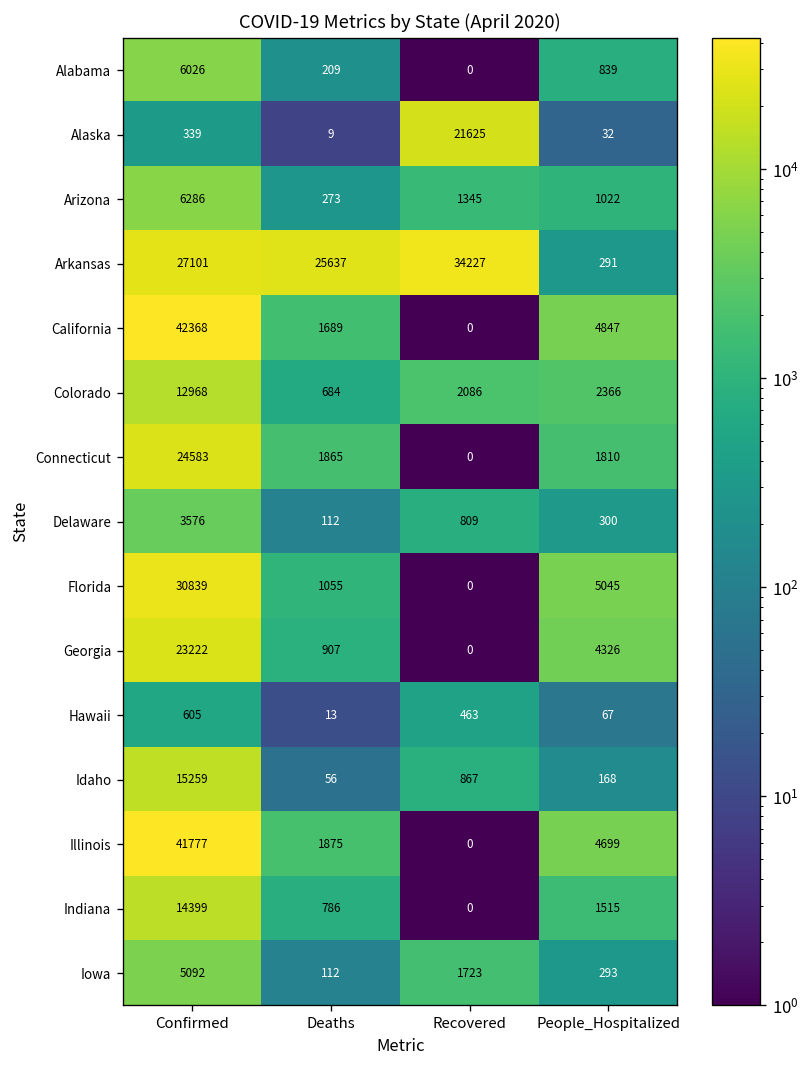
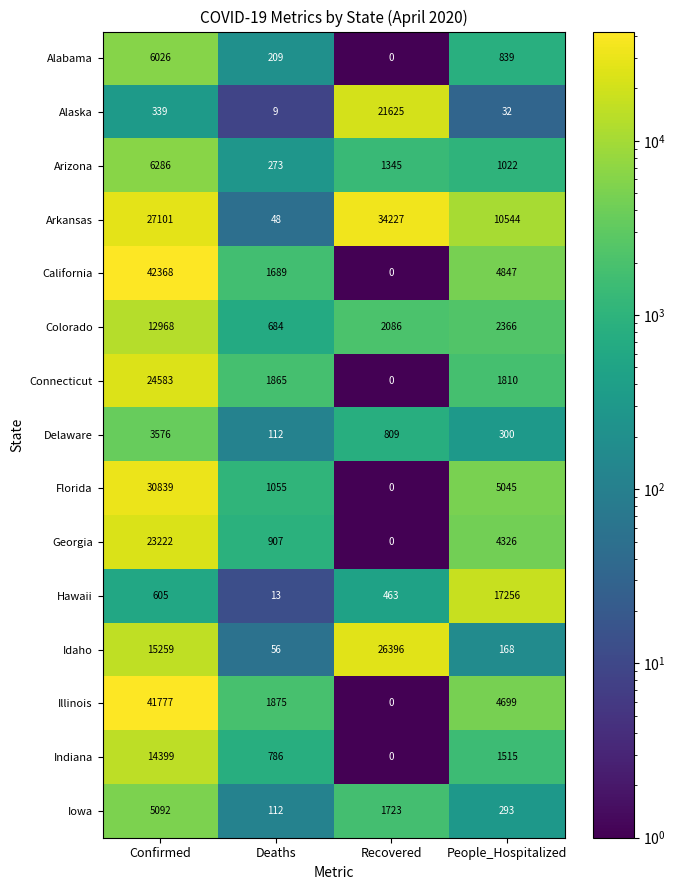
  {
    "Alabama": {
      "Confirmed": 6026,
      "Deaths": 209,
      "Recovered": 0,
      "People_Hospitalized": 839
    },
    "Alaska": {
      "Confirmed": 339,
      "Deaths": 9,
      "Recovered": 21625,
      "People_Hospitalized": 32
    },
    "Arizona": {
      "Confirmed": 6286,
      "Deaths": 273,
      "Recovered": 1345,
      "People_Hospitalized": 1022
    },
    "Arkansas": {
      "Confirmed": 27101,
-     "Deaths": 25637,
+     "Deaths": 48,
      "Recovered": 34227,
-     "People_Hospitalized": 291
+     "People_Hospitalized": 10544
    },
    "California": {
      "Confirmed": 42368,
      "Deaths": 1689,
      "Recovered": 0,
      "People_Hospitalized": 4847
    },
    "Colorado": {
      "Confirmed": 12968,
      "Deaths": 684,
      "Recovered": 2086,
      "People_Hospitalized": 2366
    },
    "Connecticut": {
      "Confirmed": 24583,
      "Deaths": 1865,
      "Recovered": 0,
      "People_Hospitalized": 1810
    },
    "Delaware": {
      "Confirmed": 3576,
      "Deaths": 112,
      "Recovered": 809,
      "People_Hospitalized": 300
    },
    "Florida": {
      "Confirmed": 30839,
      "Deaths": 1055,
      "Recovered": 0,
      "People_Hospitalized": 5045
    },
    "Georgia": {
      "Confirmed": 23222,
      "Deaths": 907,
      "Recovered": 0,
      "People_Hospitalized": 4326
    },
    "Hawaii": {
      "Confirmed": 605,
      "Deaths": 13,
      "Recovered": 463,
-     "People_Hospitalized": 67
+     "People_Hospitalized": 17256
    },
    "Idaho": {
      "Confirmed": 15259,
      "Deaths": 56,
-     "Recovered": 867,
+     "Recovered": 26396,
      "People_Hospitalized": 168
    },
    "Illinois": {
      "Confirmed": 41777,
      "Deaths": 1875,
      "Recovered": 0,
      "People_Hospitalized": 4699
    },
    "Indiana": {
      "Confirmed": 14399,
      "Deaths": 786,
      "Recovered": 0,
      "People_Hospitalized": 1515
    },
    "Iowa": {
      "Confirmed": 5092,
      "Deaths": 112,
      "Recovered": 1723,
      "People_Hospitalized": 293
    }
  }
